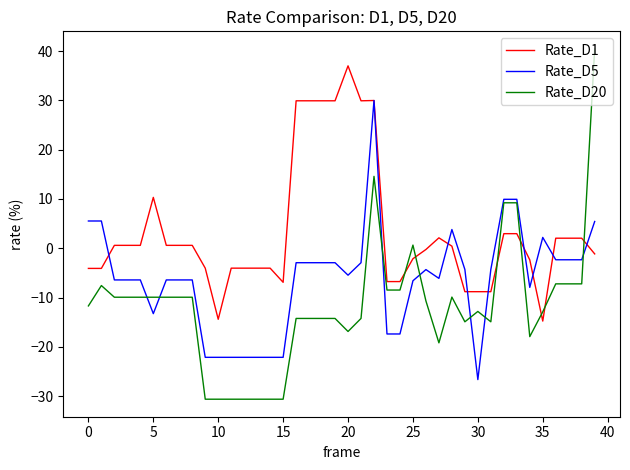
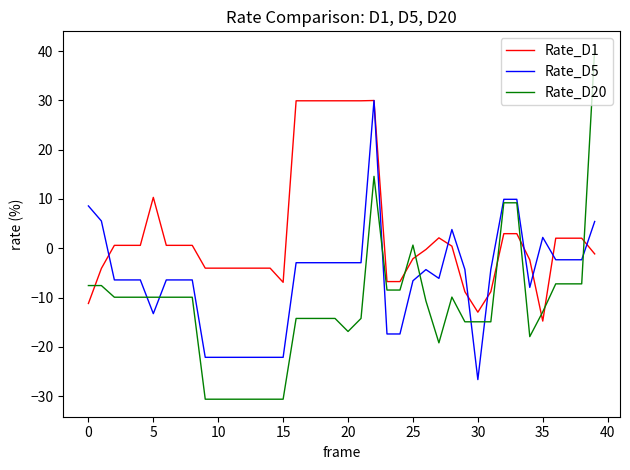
  {
    "Rate_D1": {
-     "0": -4,
+     "0": -11,
      "5": 10,
-     "10": -14,
+     "10": -4,
      "15": -7,
-     "20": 37,
+     "20": 30,
      "25": -2,
-     "30": -9,
+     "30": -13,
      "35": -15
    },
    "Rate_D5": {
-     "0": 6,
+     "0": 9,
      "5": -13,
      "10": -22,
      "15": -22,
-     "20": -5,
+     "20": -3,
      "25": -7,
      "30": -27,
      "35": 2
    },
    "Rate_D20": {
-     "0": -12,
+     "0": -8,
      "5": -10,
      "10": -31,
      "15": -31,
      "20": -17,
      "25": 1,
-     "30": -13,
+     "30": -15,
      "35": -13
    }
  }
